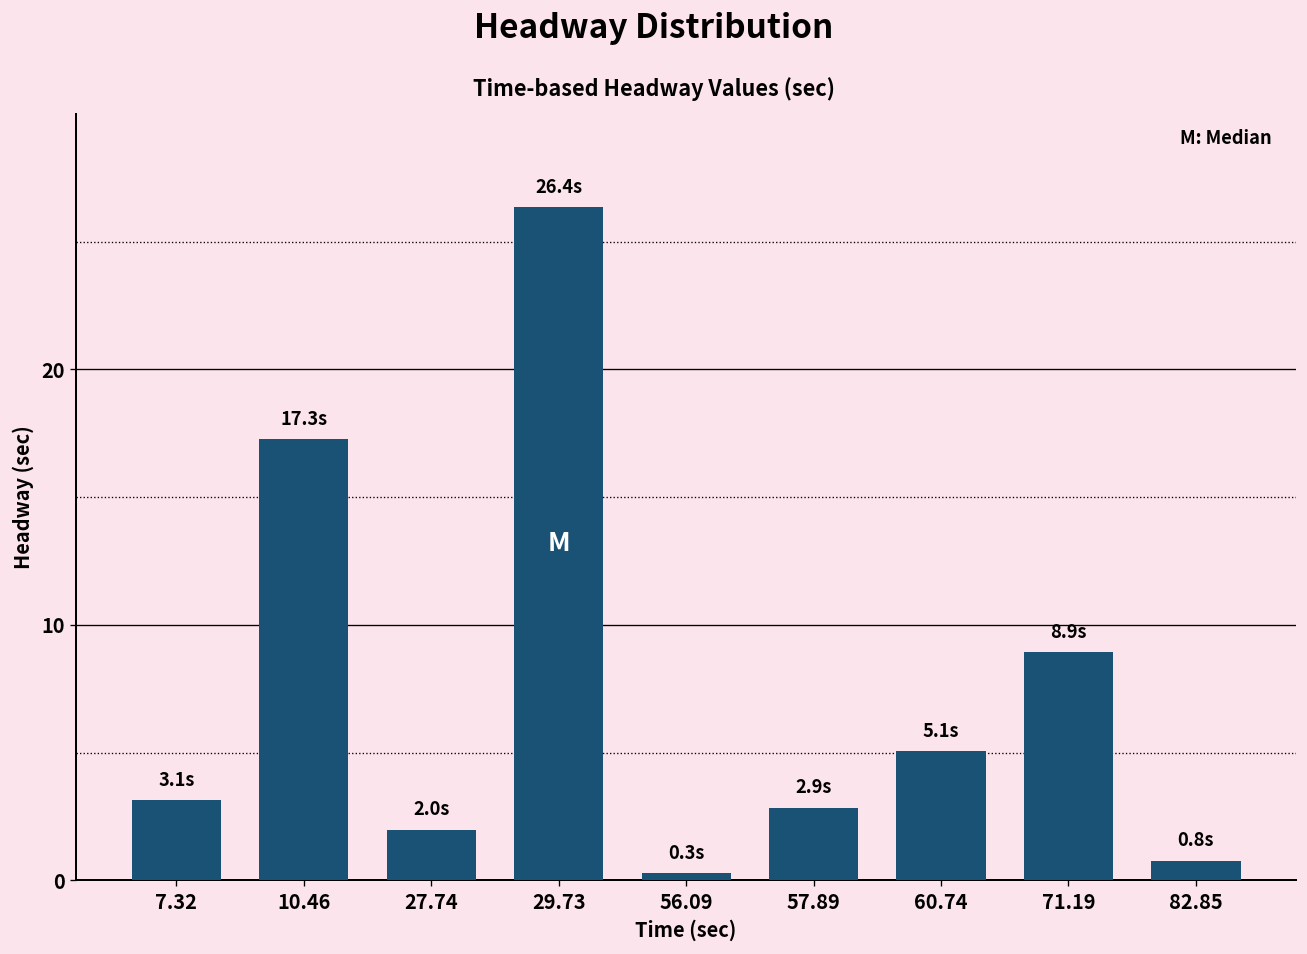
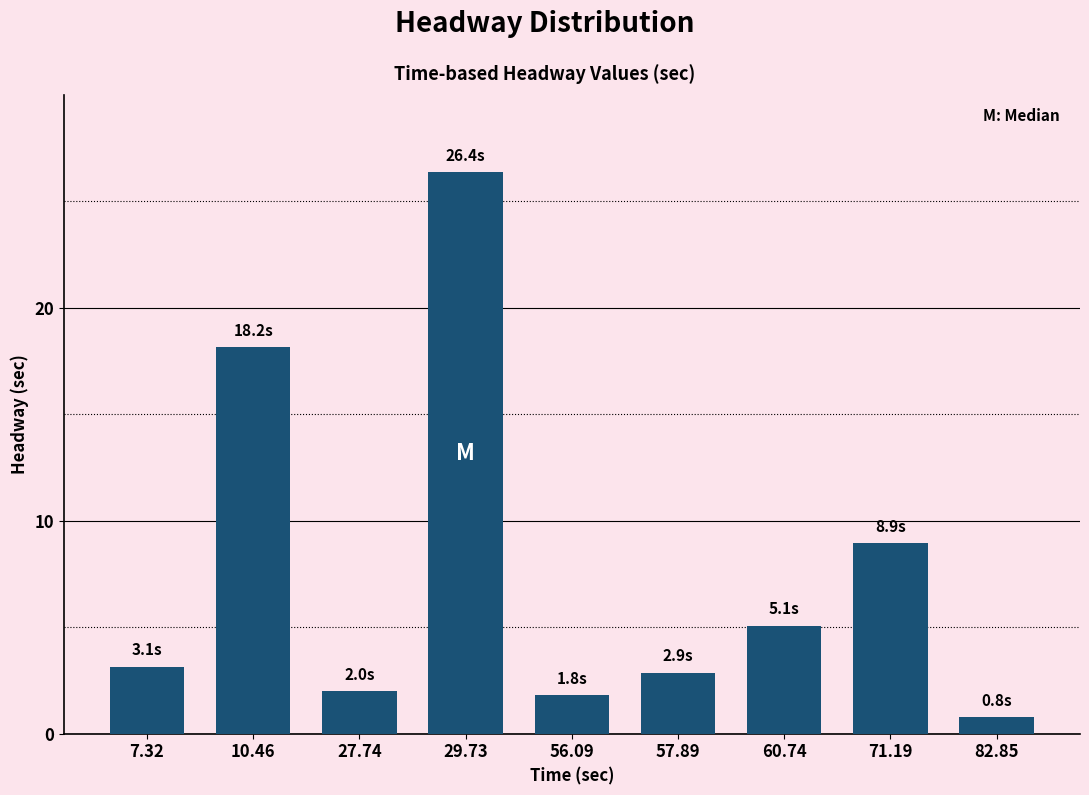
  {
    "7.32": "3.1s",
-   "10.46": "17.3s",
+   "10.46": "18.2s",
    "27.74": "2.0s",
    "29.73": "26.4s",
-   "56.09": "0.3s",
+   "56.09": "1.8s",
    "57.89": "2.9s",
    "60.74": "5.1s",
    "71.19": "8.9s",
    "82.85": "0.8s"
  }
